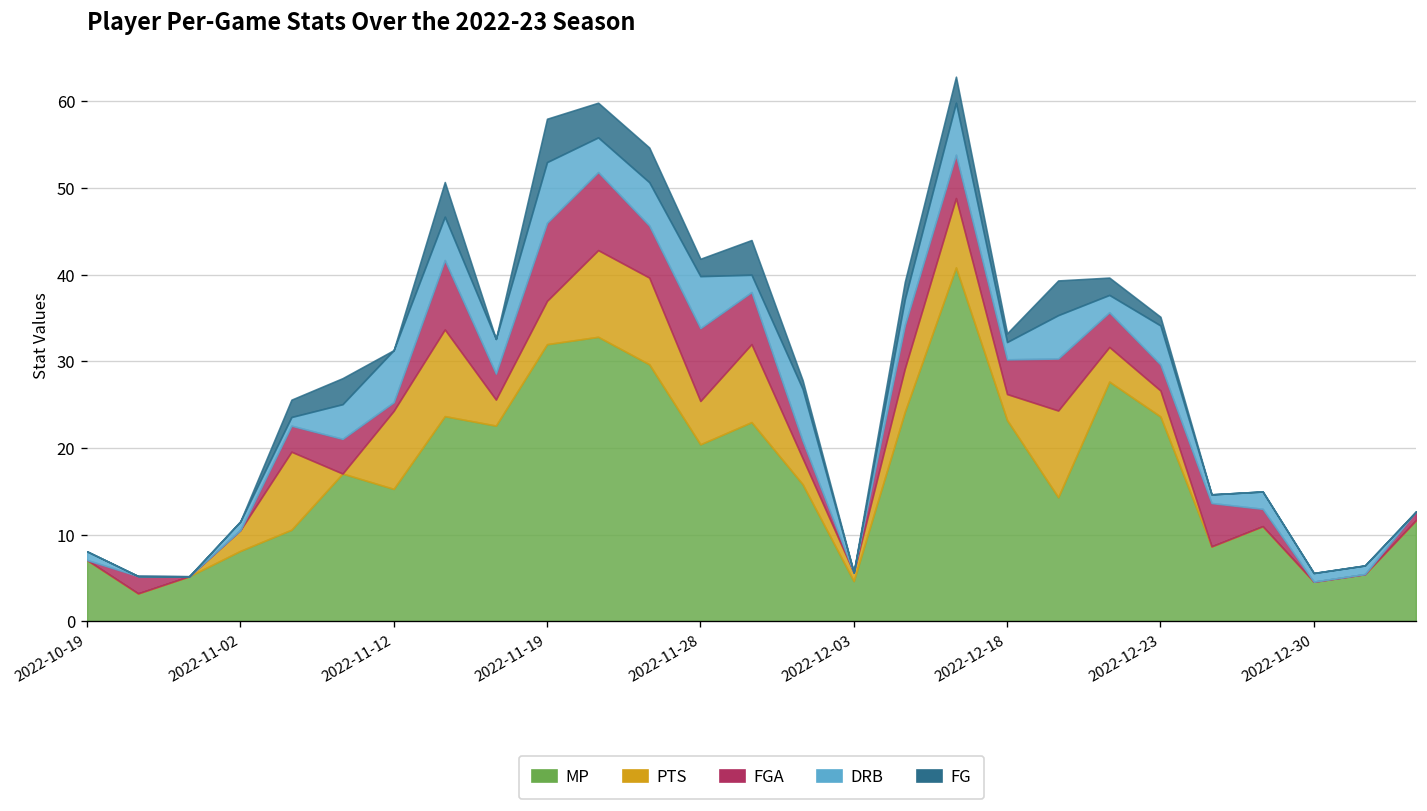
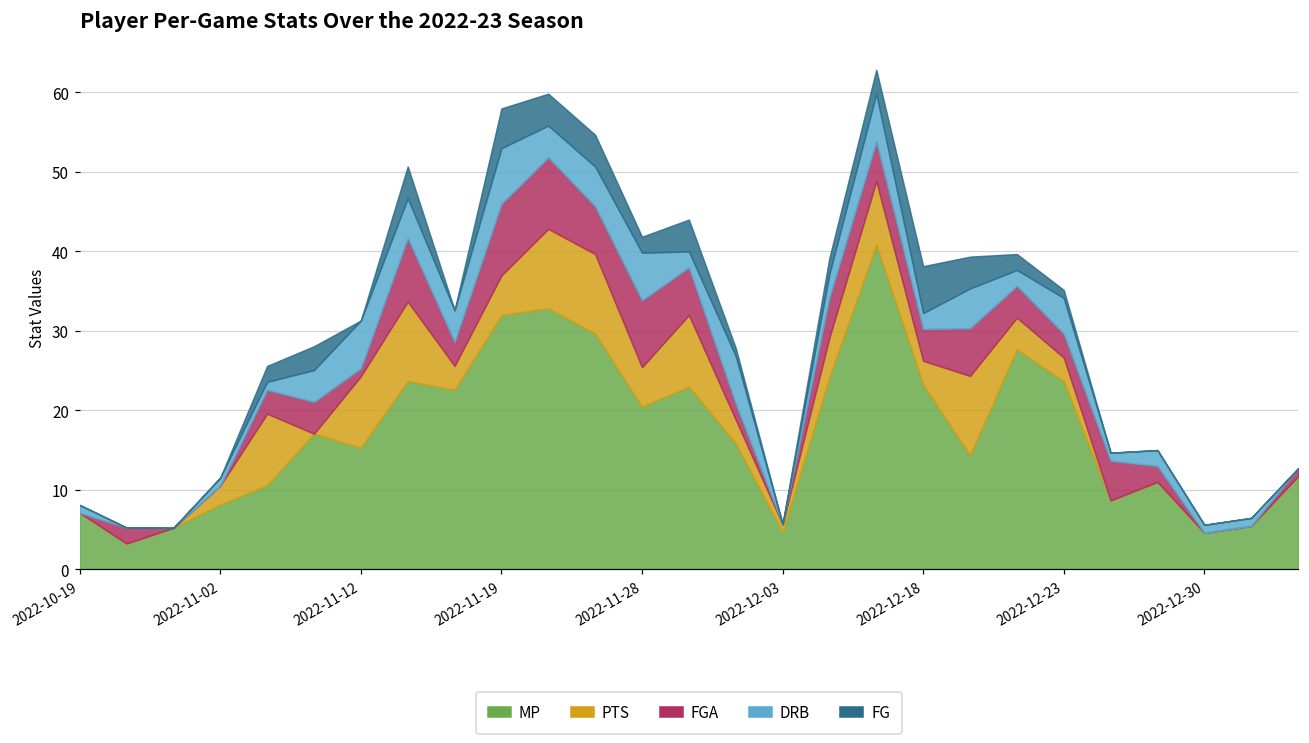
  {
    "MP": {
      "2022-11-02": 8,
      "2022-11-12": 15,
      "2022-11-19": 32,
      "2022-11-28": 20,
      "2022-12-03": 5,
      "2022-12-18": 23,
      "2022-12-23": 24
    },
    "PTS": {
      "2022-11-12": 9,
      "2022-11-19": 5,
      "2022-11-28": 5,
      "2022-12-18": 3,
      "2022-12-23": 3
    },
    "FGA": {
      "2022-11-12": 1,
      "2022-11-19": 9,
      "2022-11-28": 8,
      "2022-12-18": 4,
      "2022-12-23": 3
    },
    "DRB": {
      "2022-11-19": 7,
      "2022-11-28": 6,
      "2022-12-18": 2,
      "2022-12-23": 4
    },
    "FG": {
      "2022-11-19": 5,
      "2022-11-28": 2,
-     "2022-12-18": 1,
+     "2022-12-18": 6,
      "2022-12-23": 1
    }
  }
